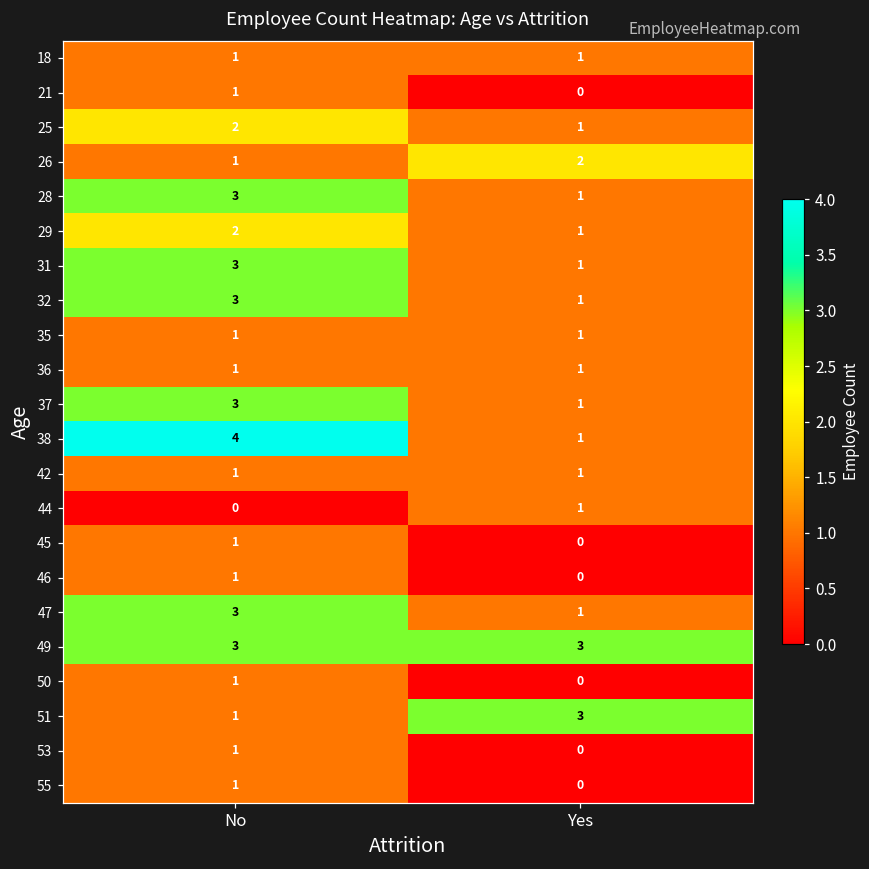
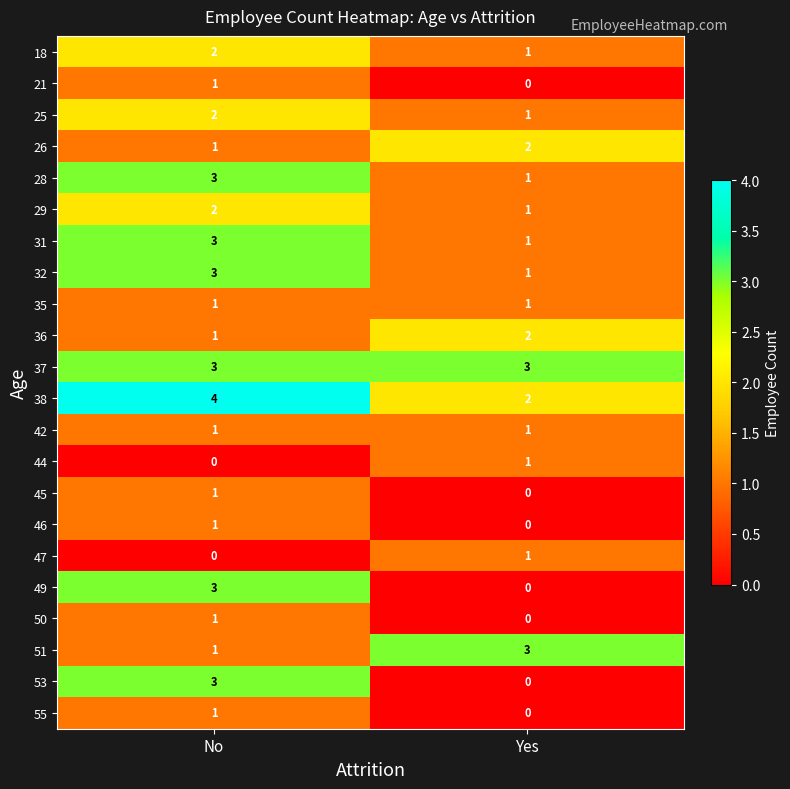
  {
    "18": {
-     "No": 1,
+     "No": 2,
      "Yes": 1
    },
    "21": {
      "No": 1,
      "Yes": 0
    },
    "25": {
      "No": 2,
      "Yes": 1
    },
    "26": {
      "No": 1,
      "Yes": 2
    },
    "28": {
      "No": 3,
      "Yes": 1
    },
    "29": {
      "No": 2,
      "Yes": 1
    },
    "31": {
      "No": 3,
      "Yes": 1
    },
    "32": {
      "No": 3,
      "Yes": 1
    },
    "35": {
      "No": 1,
      "Yes": 1
    },
    "36": {
      "No": 1,
-     "Yes": 1
+     "Yes": 2
    },
    "37": {
      "No": 3,
-     "Yes": 1
+     "Yes": 3
    },
    "38": {
      "No": 4,
-     "Yes": 1
+     "Yes": 2
    },
    "42": {
      "No": 1,
      "Yes": 1
    },
    "44": {
      "No": 0,
      "Yes": 1
    },
    "45": {
      "No": 1,
      "Yes": 0
    },
    "46": {
      "No": 1,
      "Yes": 0
    },
    "47": {
-     "No": 3,
+     "No": 0,
      "Yes": 1
    },
    "49": {
      "No": 3,
-     "Yes": 3
+     "Yes": 0
    },
    "50": {
      "No": 1,
      "Yes": 0
    },
    "51": {
      "No": 1,
      "Yes": 3
    },
    "53": {
-     "No": 1,
+     "No": 3,
      "Yes": 0
    },
    "55": {
      "No": 1,
      "Yes": 0
    }
  }
